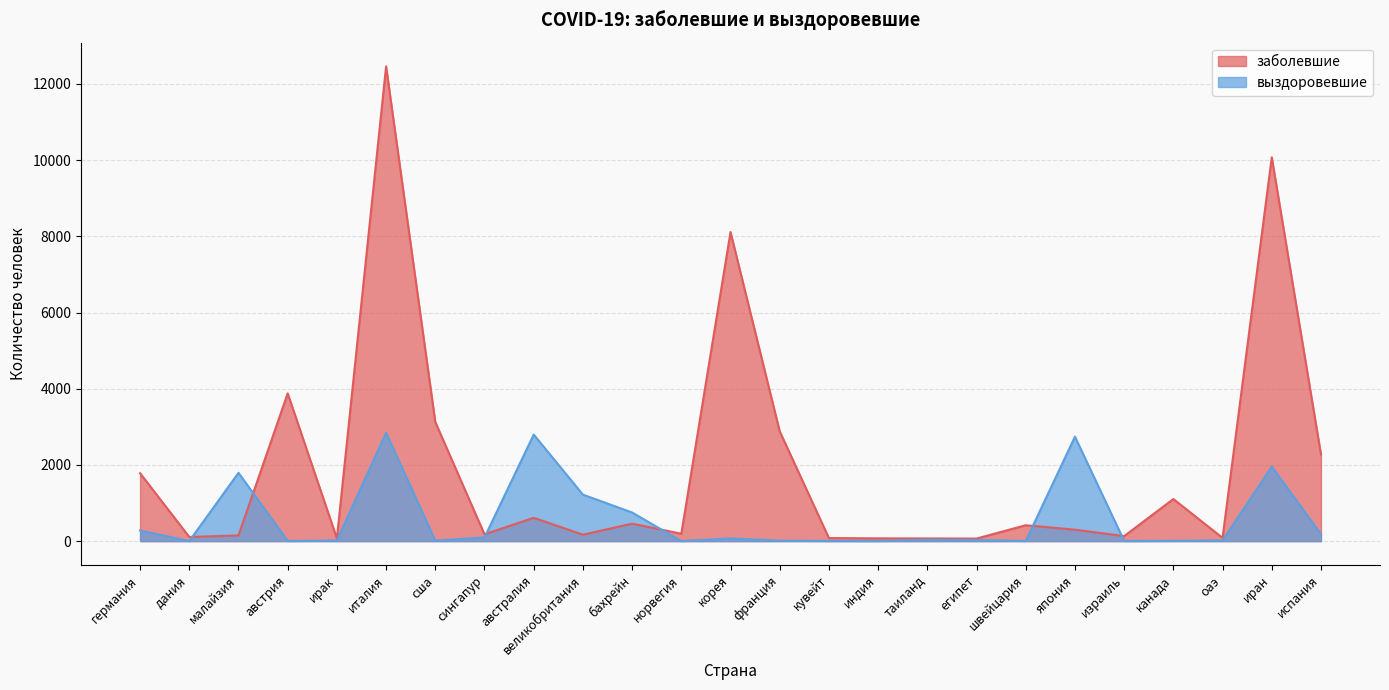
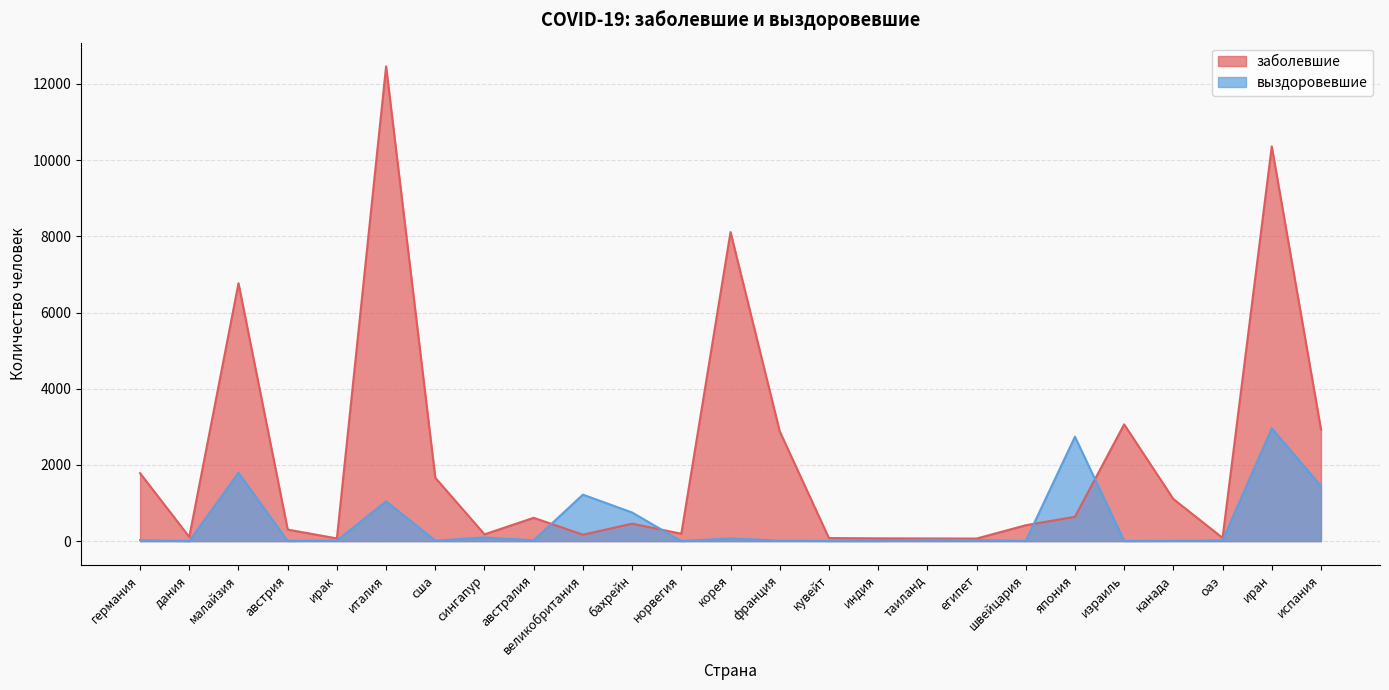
  {
    "заболевшие": {
      "германия": 1800,
      "дания": 100,
-     "малайзия": 100,
-     "австрия": 3900,
+     "малайзия": 6800,
+     "австрия": 300,
      "италия": 12500,
-     "сша": 3100,
+     "сша": 1700,
      "сингапур": 200,
      "австралия": 600,
      "великобритания": 200,
      "бахрейн": 500,
      "норвегия": 200,
      "корея": 8100,
      "франция": 2900,
      "кувейт": 100,
      "индия": 100,
      "швейцария": 400,
-     "япония": 300,
-     "израиль": 100,
+     "япония": 600,
+     "израиль": 3100,
      "канада": 1100,
      "оаэ": 100,
-     "иран": 10100,
-     "испания": 2300
+     "иран": 10400,
+     "испания": 2900
    },
    "выздоровевшие": {
-     "германия": 300,
+     "германия": 0,
      "дания": 0,
      "малайзия": 1800,
      "австрия": 0,
-     "италия": 2800,
+     "италия": 1000,
      "сша": 0,
      "сингапур": 100,
-     "австралия": 2800,
+     "австралия": 0,
      "великобритания": 1200,
      "бахрейн": 800,
      "норвегия": 0,
      "корея": 100,
      "франция": 0,
      "кувейт": 0,
      "индия": 0,
      "швейцария": 0,
      "япония": 2700,
      "израиль": 0,
      "канада": 0,
      "оаэ": 0,
-     "иран": 2000,
-     "испания": 200
+     "иран": 3000,
+     "испания": 1400
    }
  }
